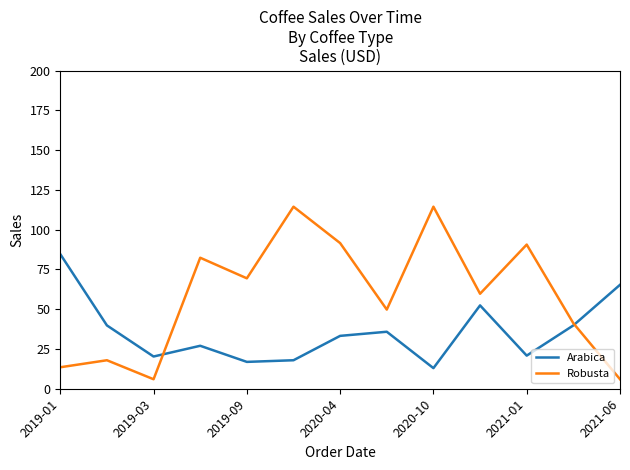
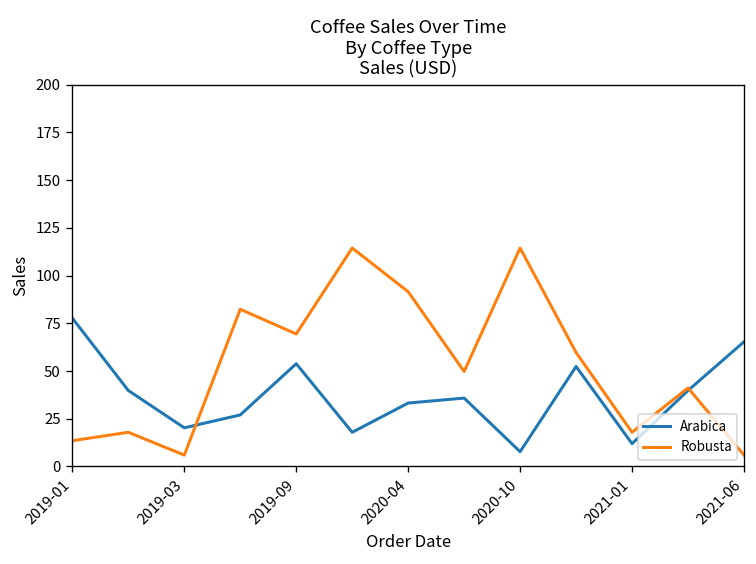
  {
    "Arabica": {
-     "2019-01": 85,
+     "2019-01": 78,
      "2019-03": 20,
-     "2019-09": 17,
+     "2019-09": 54,
      "2020-04": 33,
-     "2020-10": 13,
-     "2021-01": 21,
+     "2020-10": 8,
+     "2021-01": 12,
      "2021-06": 65
    },
    "Robusta": {
      "2019-01": 14,
      "2019-03": 6,
      "2019-09": 69,
      "2020-04": 92,
      "2020-10": 114,
-     "2021-01": 91,
+     "2021-01": 18,
      "2021-06": 6
    }
  }
